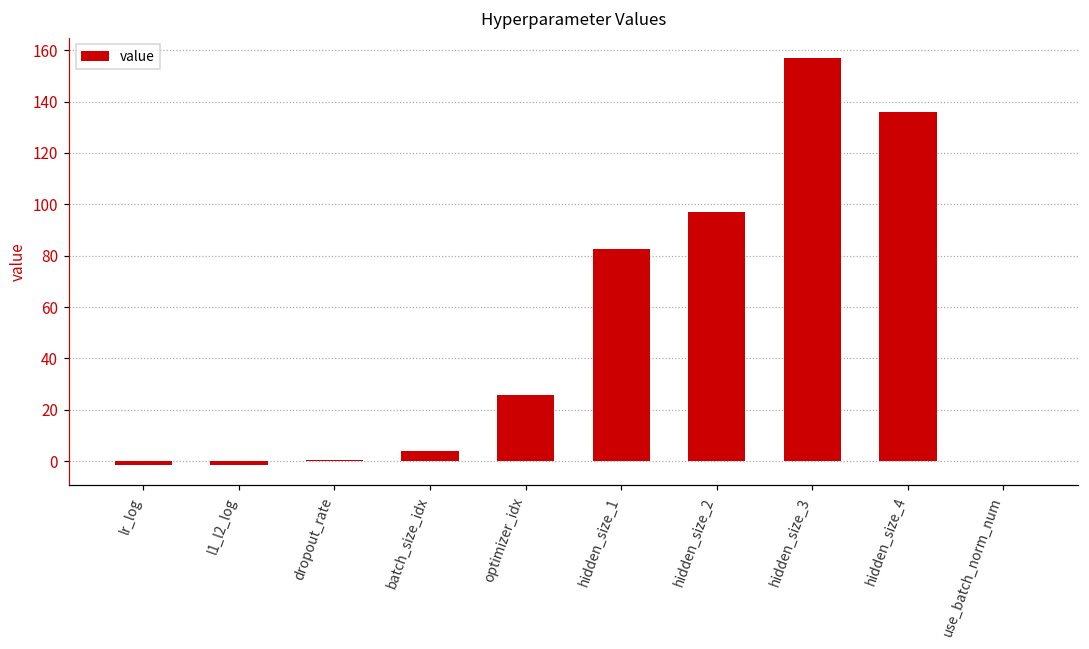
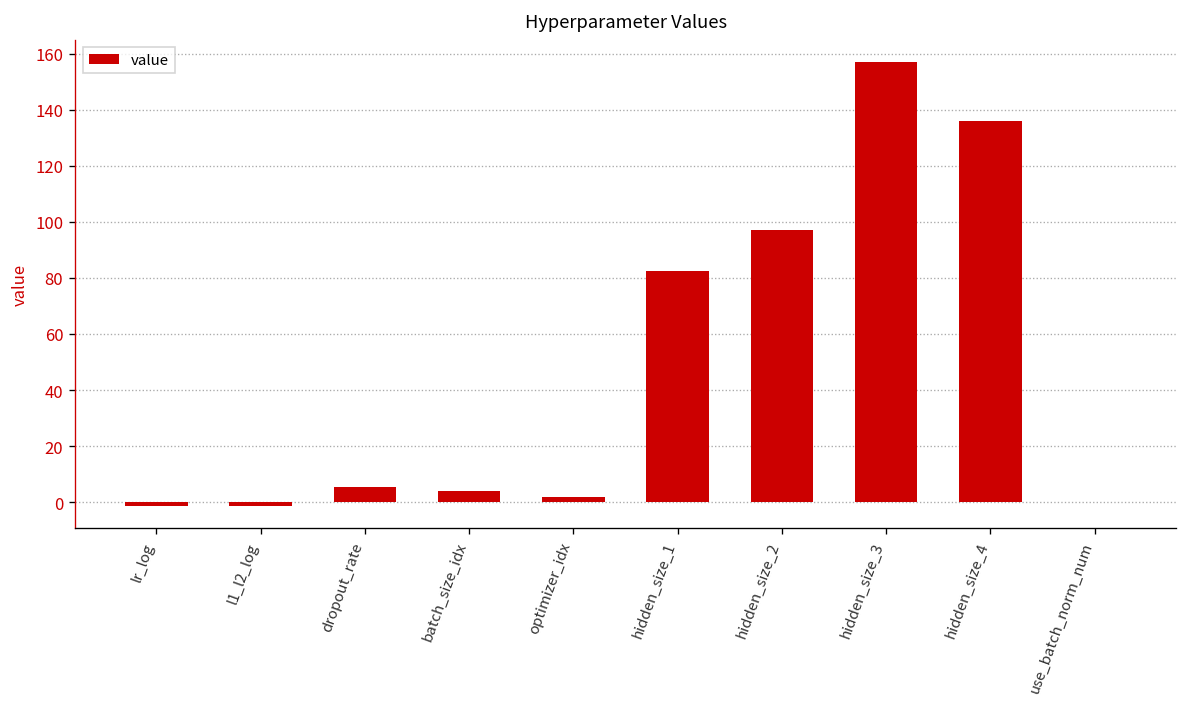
  {
    "lr_log": -1,
    "l1_l2_log": -1,
-   "dropout_rate": 0,
+   "dropout_rate": 5,
    "batch_size_idx": 4,
-   "optimizer_idx": 26,
+   "optimizer_idx": 2,
    "hidden_size_1": 83,
    "hidden_size_2": 97,
    "hidden_size_3": 157,
    "hidden_size_4": 136,
    "use_batch_norm_num": 0
  }
